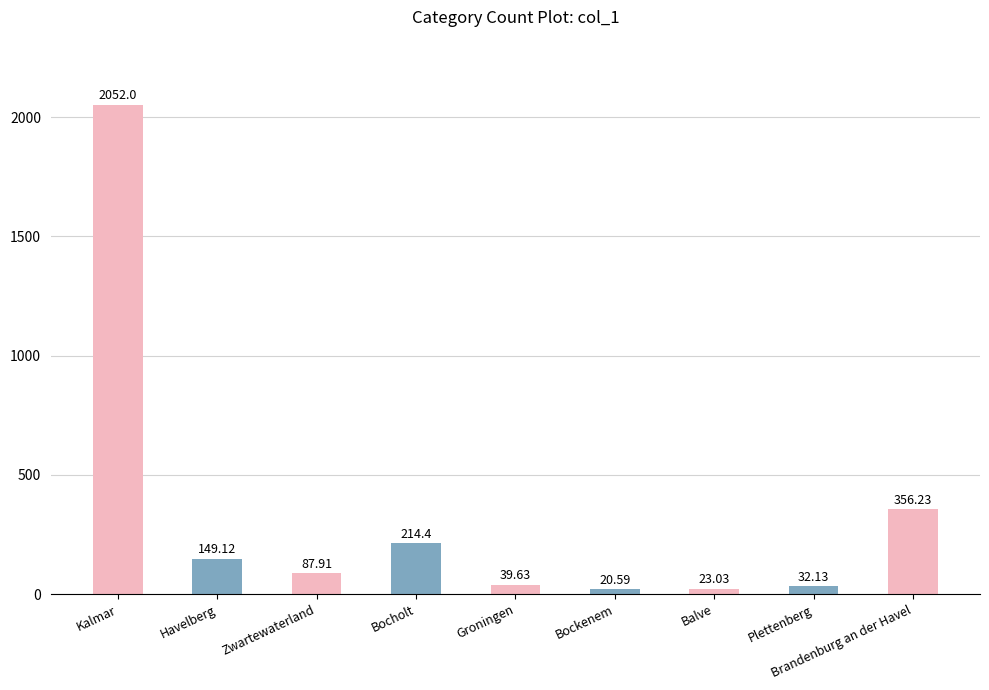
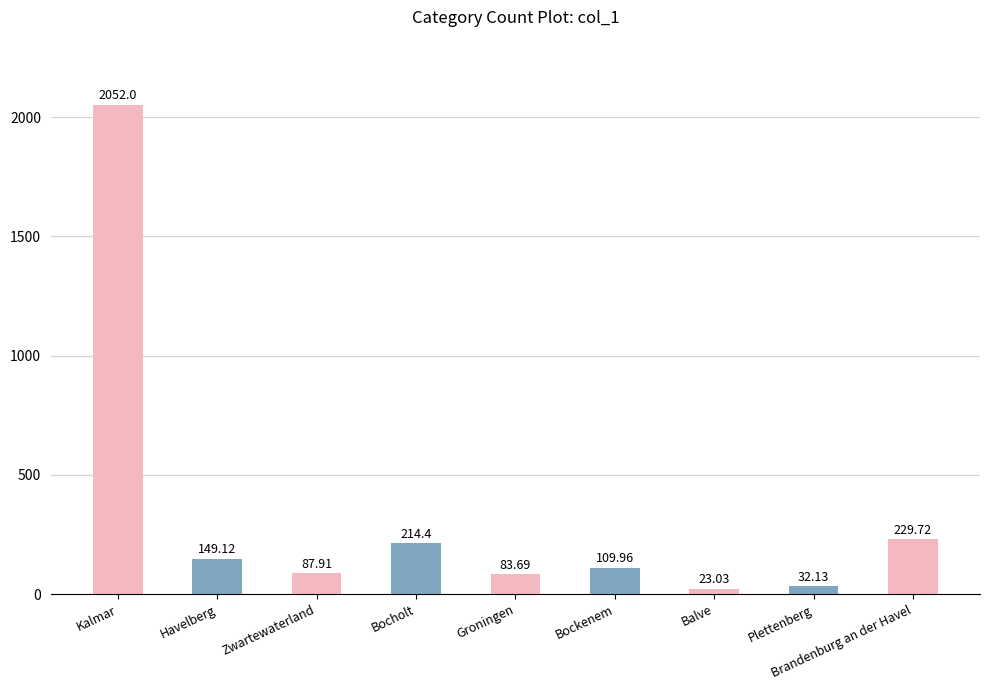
  {
    "Kalmar": 2052.0,
    "Havelberg": 149.12,
    "Zwartewaterland": 87.91,
    "Bocholt": 214.4,
-   "Groningen": 39.63,
-   "Bockenem": 20.59,
+   "Groningen": 83.69,
+   "Bockenem": 109.96,
    "Balve": 23.03,
    "Plettenberg": 32.13,
-   "Brandenburg an der Havel": 356.23
+   "Brandenburg an der Havel": 229.72
  }
